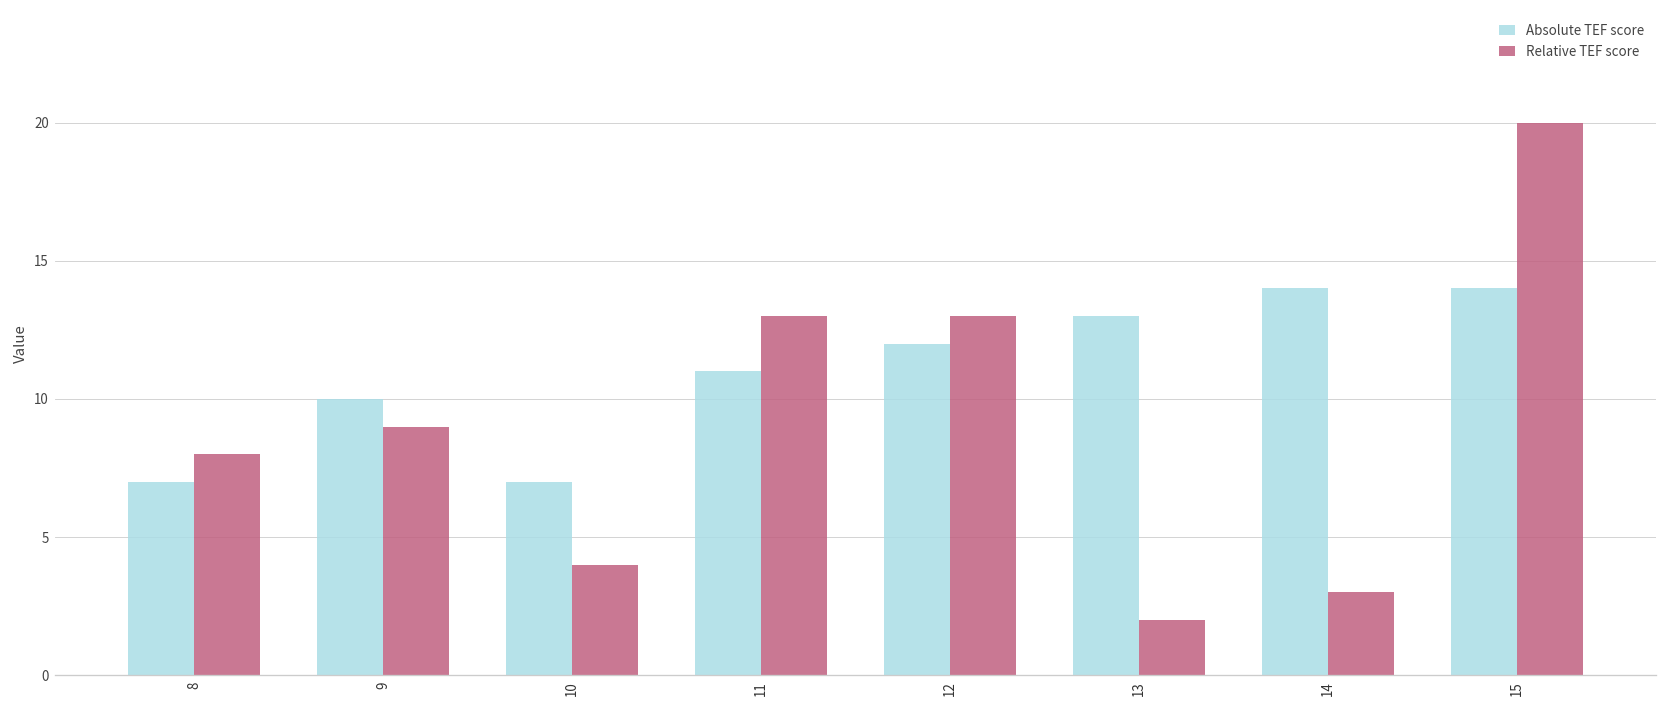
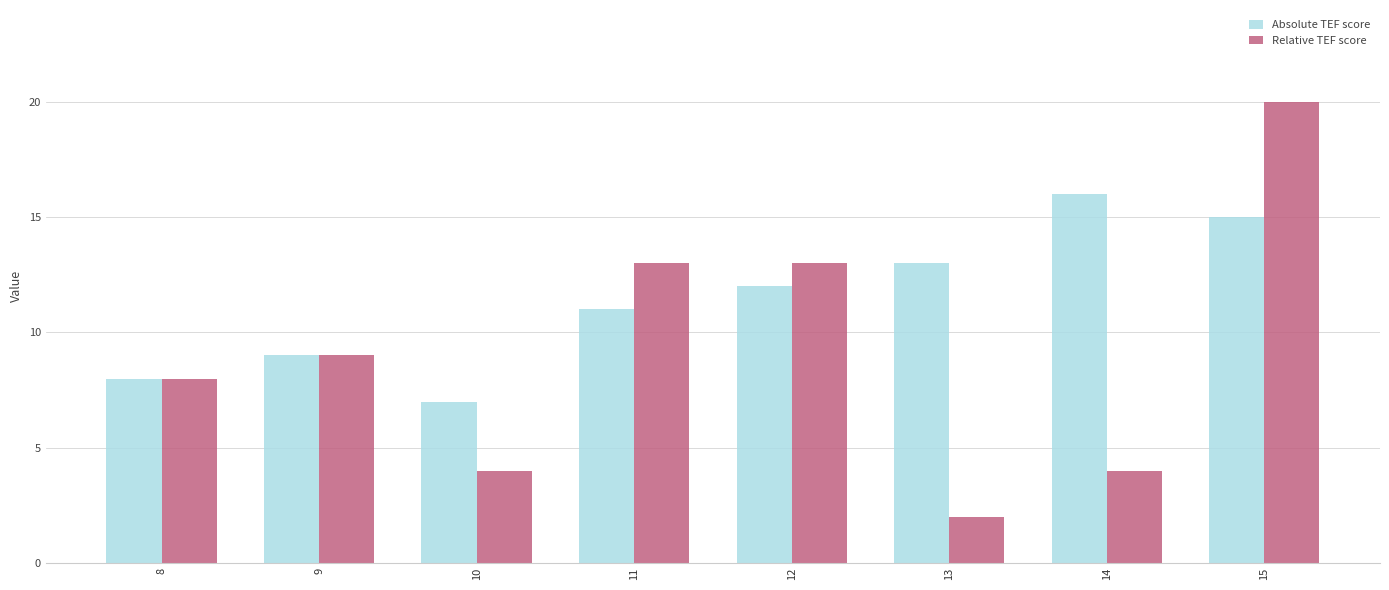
  {
    "Absolute TEF score": {
-     "8": 7,
-     "9": 10,
+     "8": 8,
+     "9": 9,
      "10": 7,
      "11": 11,
      "12": 12,
      "13": 13,
-     "14": 14,
-     "15": 14
+     "14": 16,
+     "15": 15
    },
    "Relative TEF score": {
      "8": 8,
      "9": 9,
      "10": 4,
      "11": 13,
      "12": 13,
      "13": 2,
-     "14": 3,
+     "14": 4,
      "15": 20
    }
  }
